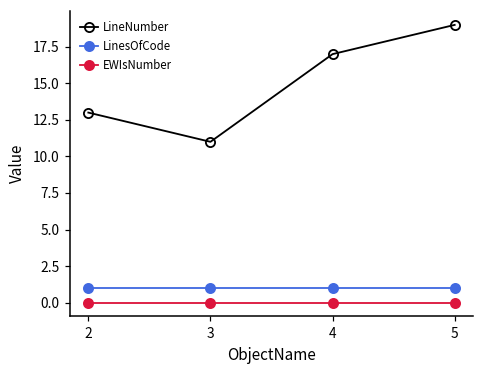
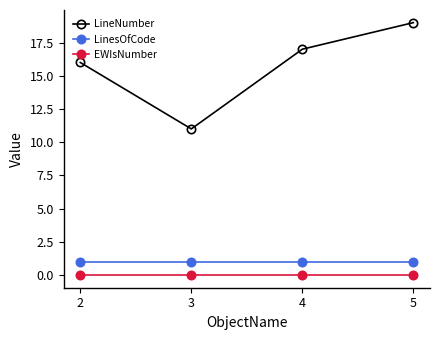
  {
    "LineNumber": {
-     "2": 13,
+     "2": 16,
      "3": 11,
      "4": 17,
      "5": 19
    },
    "LinesOfCode": {
      "2": 1,
      "3": 1,
      "4": 1,
      "5": 1
    },
    "EWIsNumber": {
      "2": 0,
      "3": 0,
      "4": 0,
      "5": 0
    }
  }
